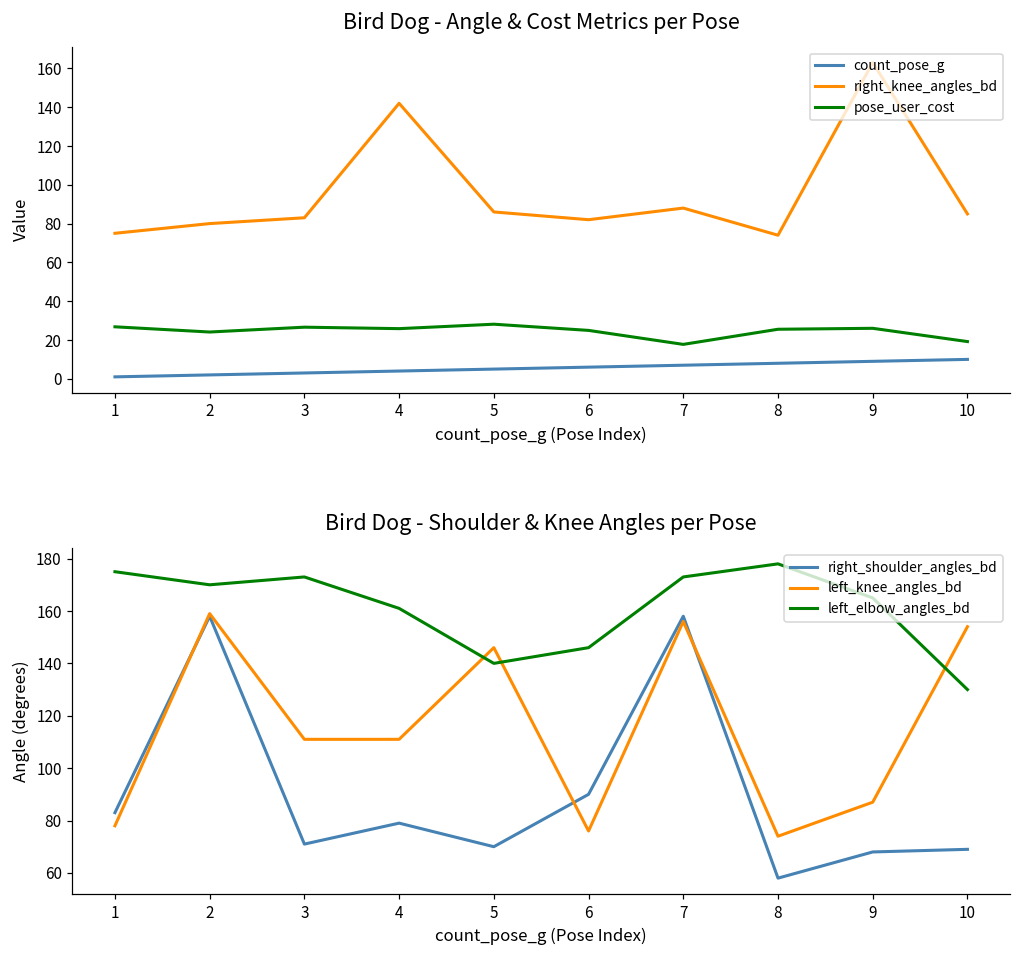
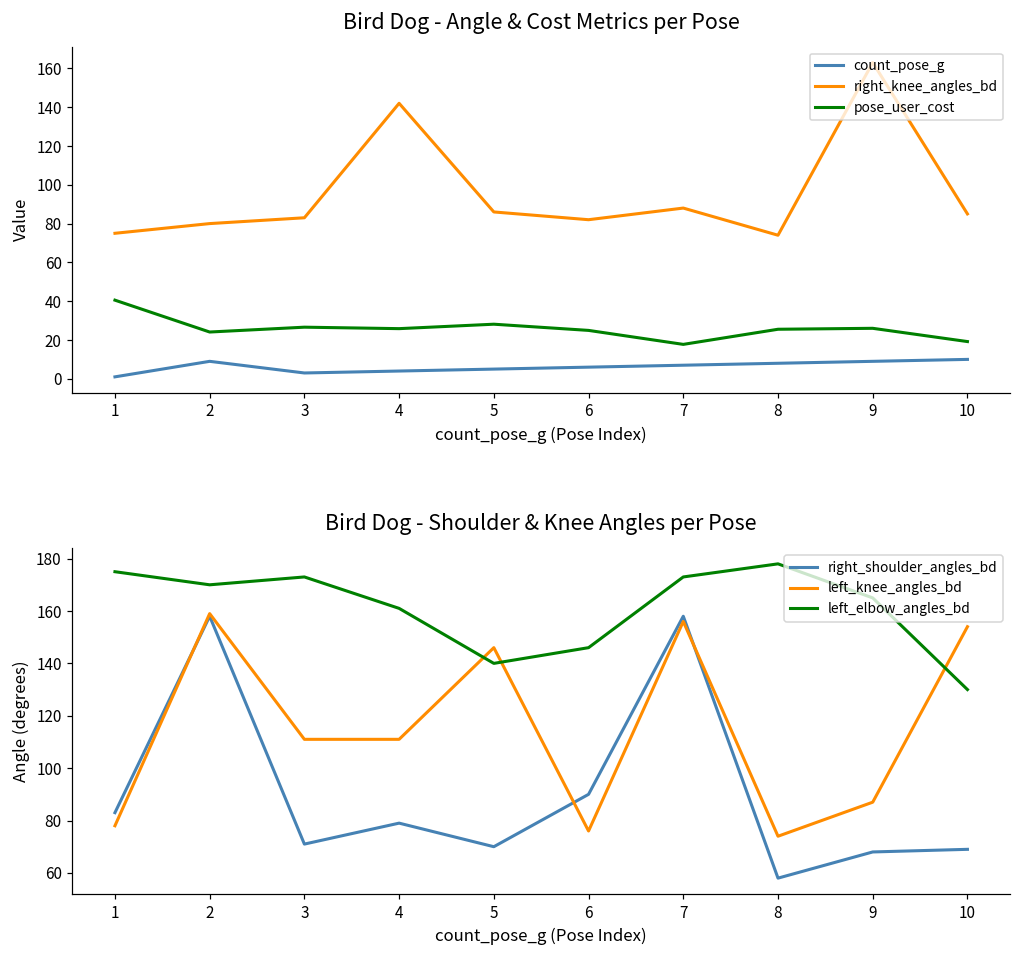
  {
    "Bird Dog - Angle & Cost Metrics per Pose": {
      "count_pose_g": {
        "1": 1,
-       "2": 2,
+       "2": 9,
        "3": 3,
        "4": 4,
        "5": 5,
        "6": 6,
        "7": 7,
        "8": 8,
        "9": 9,
        "10": 10
      },
      "right_knee_angles_bd": {
        "1": 75,
        "2": 80,
        "3": 83,
        "4": 142,
        "5": 86,
        "6": 82,
        "7": 88,
        "8": 74,
        "10": 85
      },
      "pose_user_cost": {
-       "1": 27,
+       "1": 41,
        "2": 24,
        "3": 27,
        "4": 26,
        "5": 28,
        "6": 25,
        "7": 18,
        "8": 26,
        "9": 26,
        "10": 19
      }
    },
    "Bird Dog - Shoulder & Knee Angles per Pose": {
      "right_shoulder_angles_bd": {
        "1": 83,
        "3": 71,
        "4": 79,
        "5": 70,
        "6": 90,
        "7": 158,
        "8": 58,
        "9": 68,
        "10": 69
      },
      "left_knee_angles_bd": {
        "1": 78,
        "3": 111,
        "4": 111,
        "5": 146,
        "6": 76,
        "7": 156,
        "8": 74,
        "9": 87,
        "10": 154
      },
      "left_elbow_angles_bd": {
        "1": 175,
        "2": 170,
        "3": 173,
        "4": 161,
        "5": 140,
        "6": 146,
        "7": 173,
        "8": 178,
        "10": 130
      }
    }
  }
